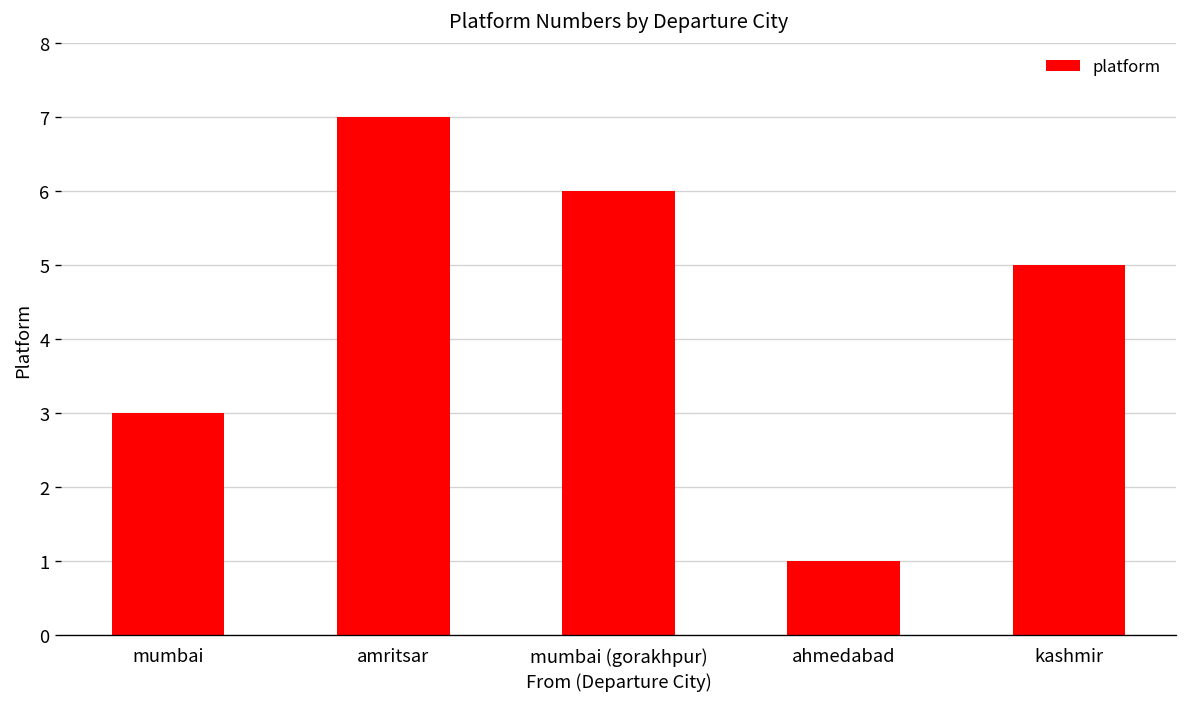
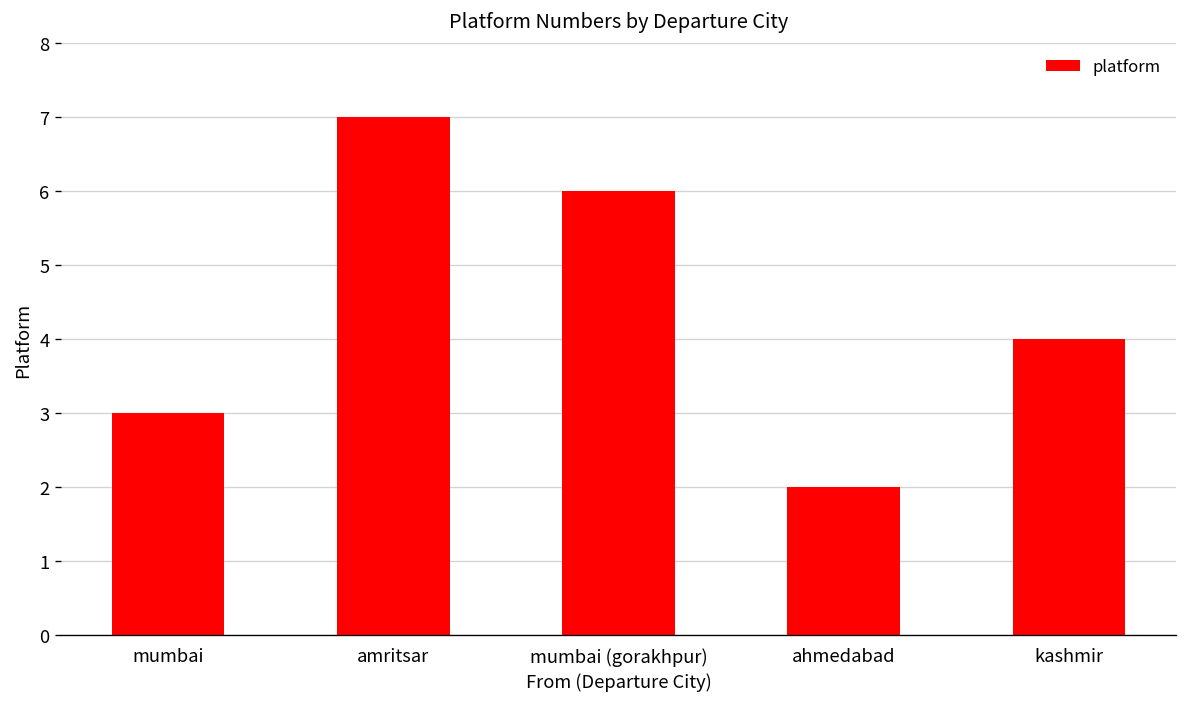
  {
    "mumbai": 3,
    "amritsar": 7,
    "mumbai (gorakhpur)": 6,
-   "ahmedabad": 1,
-   "kashmir": 5
+   "ahmedabad": 2,
+   "kashmir": 4
  }
